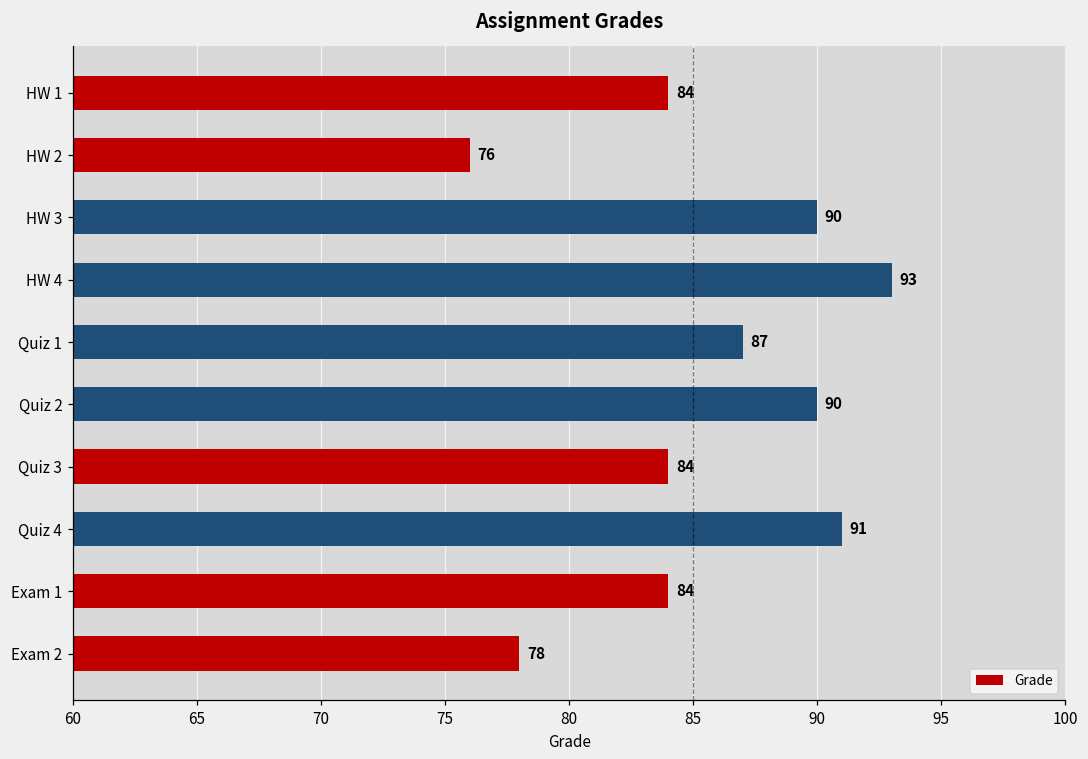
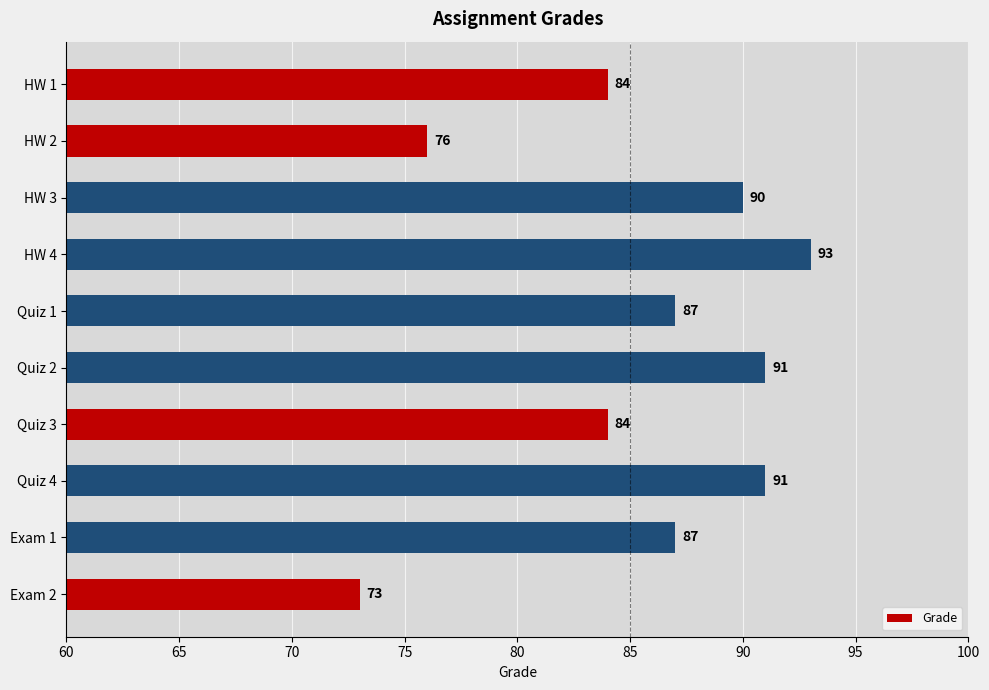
  {
    "HW 1": 84,
    "HW 2": 76,
    "HW 3": 90,
    "HW 4": 93,
    "Quiz 1": 87,
-   "Quiz 2": 90,
+   "Quiz 2": 91,
    "Quiz 3": 84,
    "Quiz 4": 91,
-   "Exam 1": 84,
-   "Exam 2": 78
+   "Exam 1": 87,
+   "Exam 2": 73
  }
